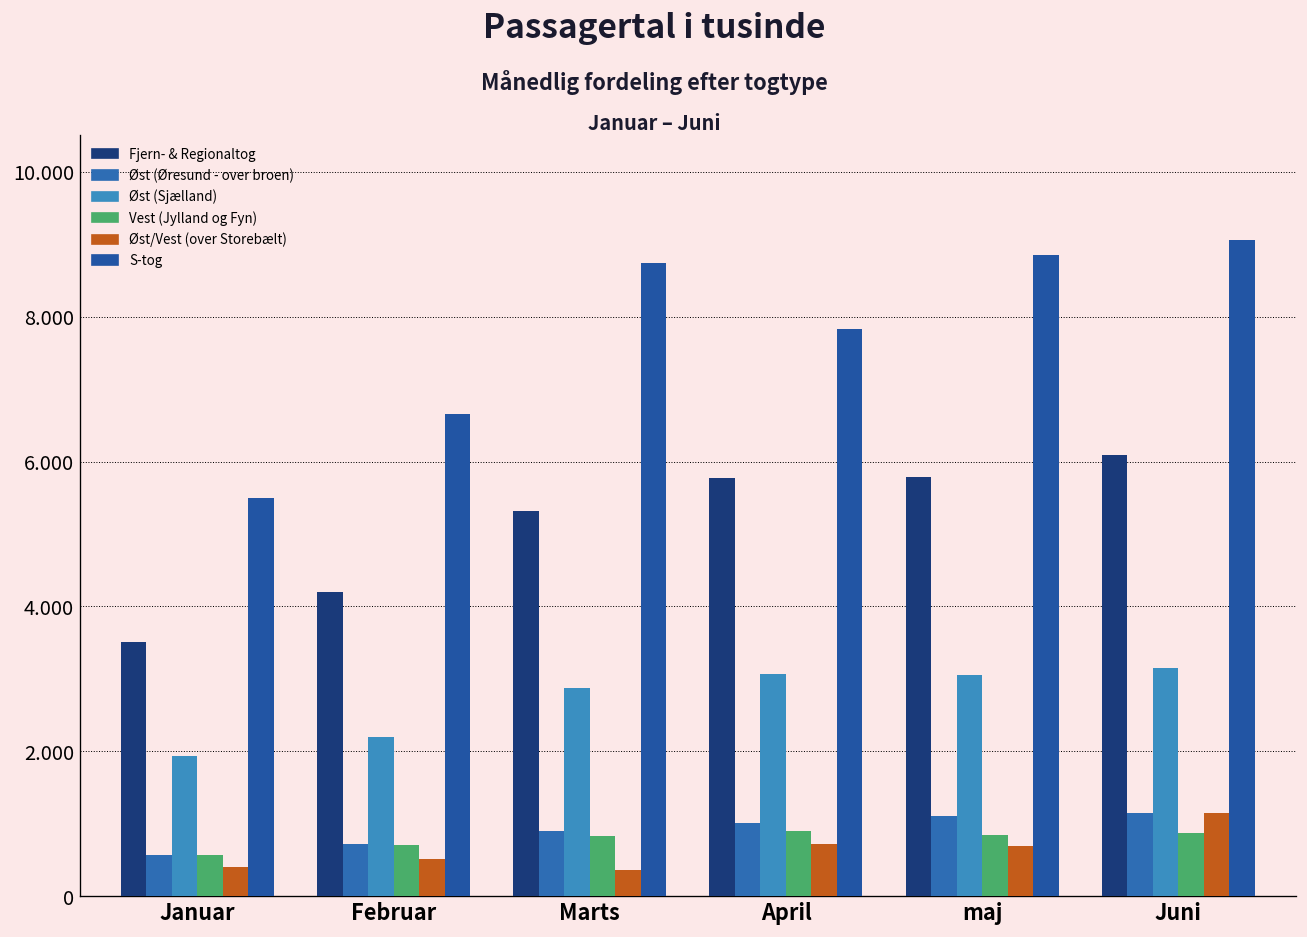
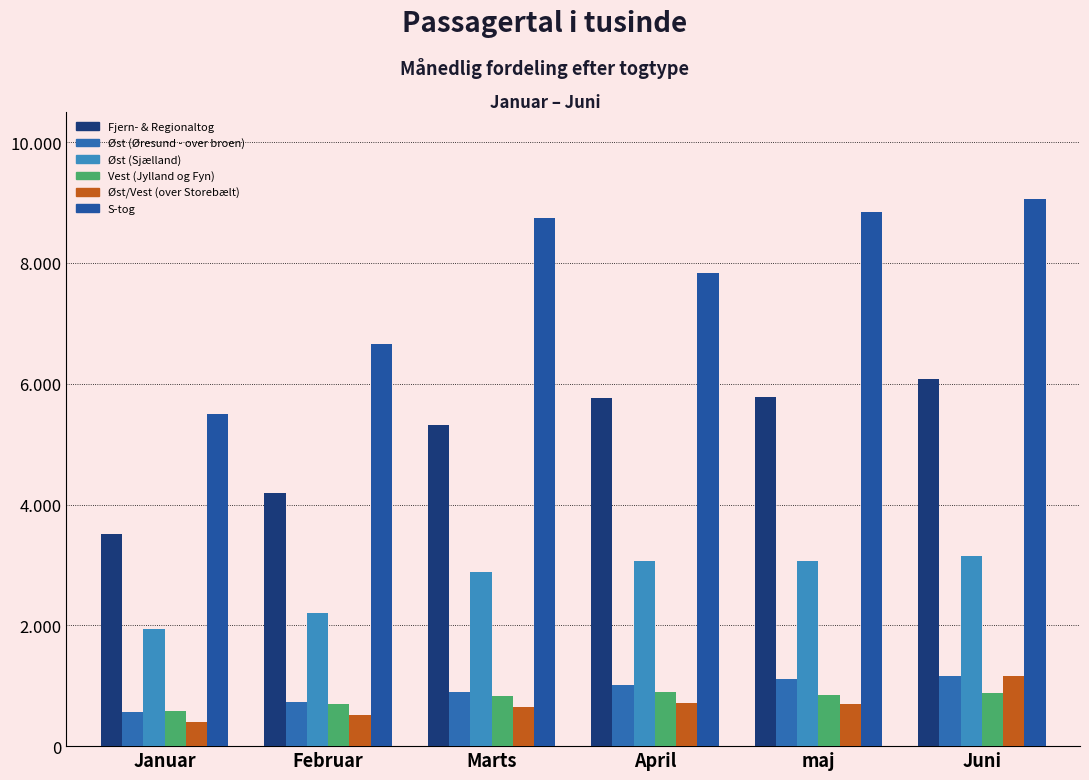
  {
    "Vest (Jylland og Fyn)": {
      "Januar": 0.6,
      "Februar": 0.7,
      "Marts": 0.8,
      "April": 0.9,
      "maj": 0.8,
      "Juni": 0.9
    },
    "Øst/Vest (over Storebælt)": {
      "Januar": 0.4,
      "Februar": 0.5,
-     "Marts": 0.4,
+     "Marts": 0.7,
      "April": 0.7,
      "maj": 0.7,
      "Juni": 1.2
    }
  }
